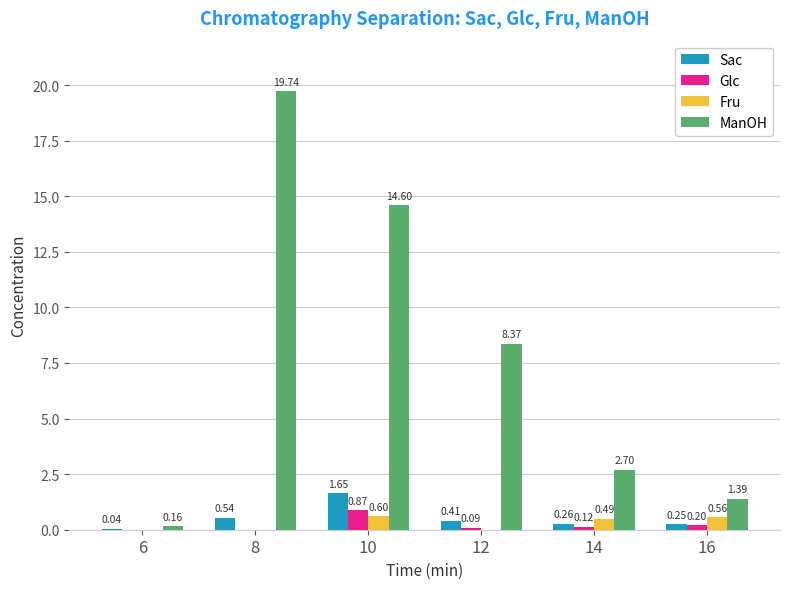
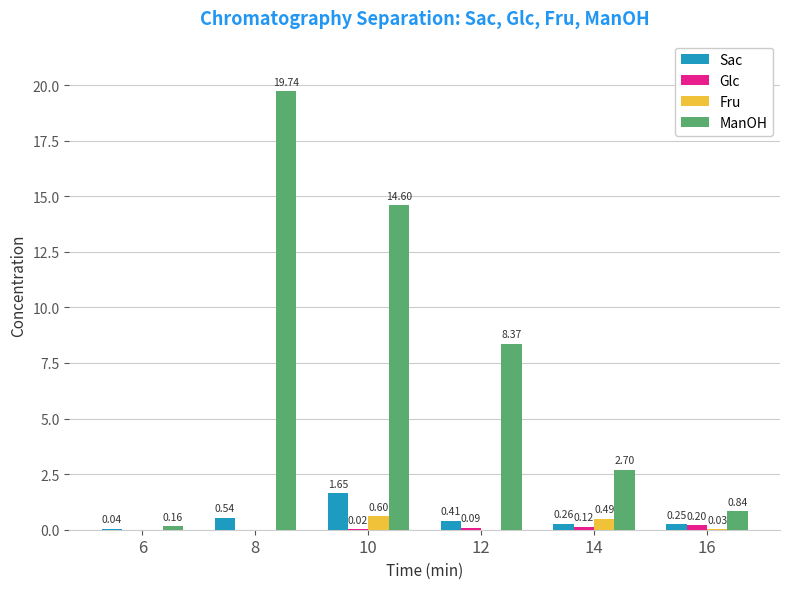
  {
    "Sac": {
      "6": 0.04,
      "8": 0.54,
      "10": 1.65,
      "12": 0.41,
      "14": 0.26,
      "16": 0.25
    },
    "Glc": {
-     "10": 0.87,
+     "10": 0.02,
      "12": 0.09,
      "14": 0.12,
      "16": 0.20
    },
    "Fru": {
      "10": 0.60,
      "14": 0.49,
-     "16": 0.56
+     "16": 0.03
    },
    "ManOH": {
      "6": 0.16,
      "8": 19.74,
      "10": 14.60,
      "12": 8.37,
      "14": 2.70,
-     "16": 1.39
+     "16": 0.84
    }
  }
